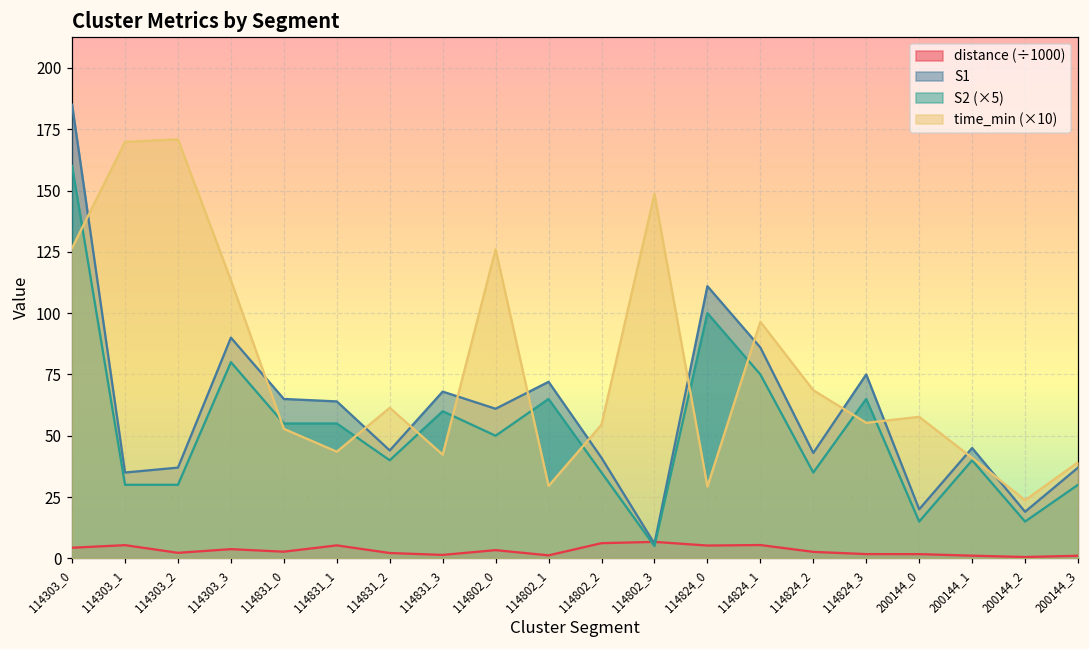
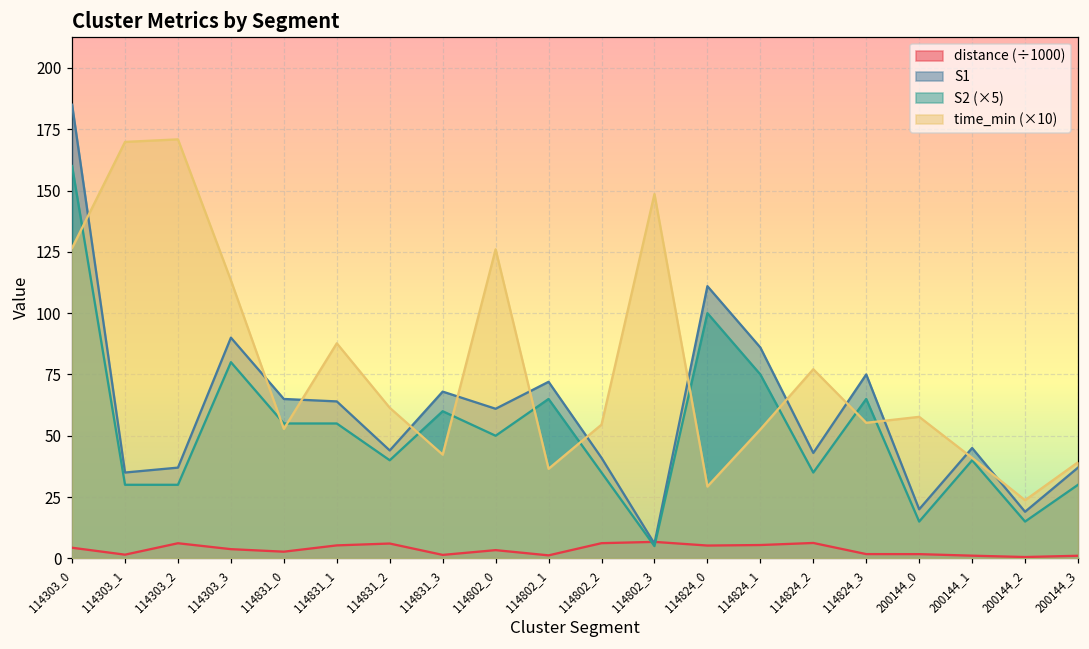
  {
    "distance (÷1000)": {
      "114303_0": 4,
-     "114303_1": 5,
-     "114303_2": 2,
+     "114303_1": 2,
+     "114303_2": 6,
      "114303_3": 4,
      "114831_0": 3,
      "114831_1": 5,
-     "114831_2": 2,
+     "114831_2": 6,
      "114831_3": 1,
      "114802_0": 3,
      "114802_1": 1,
      "114802_2": 6,
      "114824_0": 5,
      "114824_1": 5,
-     "114824_2": 3,
+     "114824_2": 6,
      "114824_3": 2,
      "200144_0": 2,
      "200144_1": 1,
      "200144_2": 1,
      "200144_3": 1
    },
    "time_min (×10)": {
      "114303_0": 127,
      "114303_1": 170,
      "114303_2": 171,
      "114303_3": 113,
      "114831_0": 53,
-     "114831_1": 44,
+     "114831_1": 88,
      "114831_2": 61,
      "114831_3": 42,
      "114802_0": 126,
-     "114802_1": 30,
+     "114802_1": 37,
      "114802_2": 55,
      "114802_3": 149,
      "114824_0": 29,
-     "114824_1": 96,
-     "114824_2": 69,
+     "114824_1": 53,
+     "114824_2": 77,
      "114824_3": 55,
      "200144_0": 58,
      "200144_2": 24,
      "200144_3": 39
    }
  }
